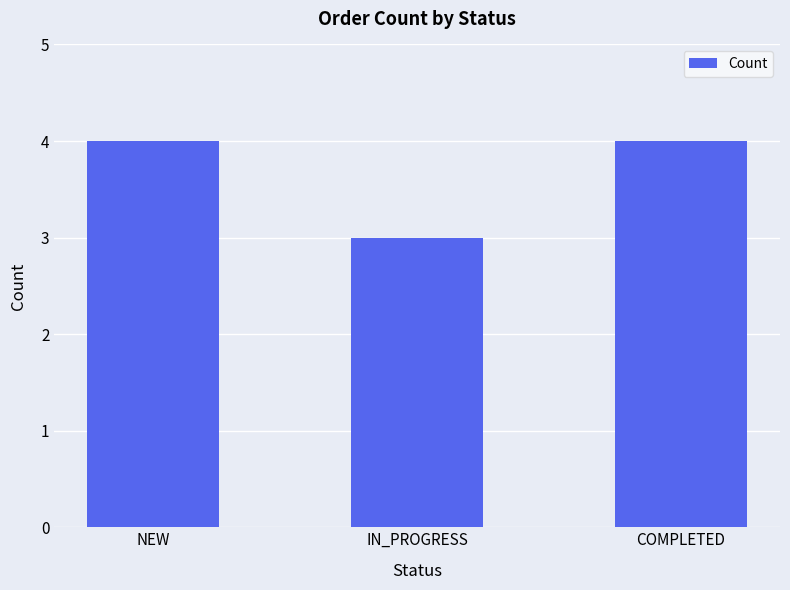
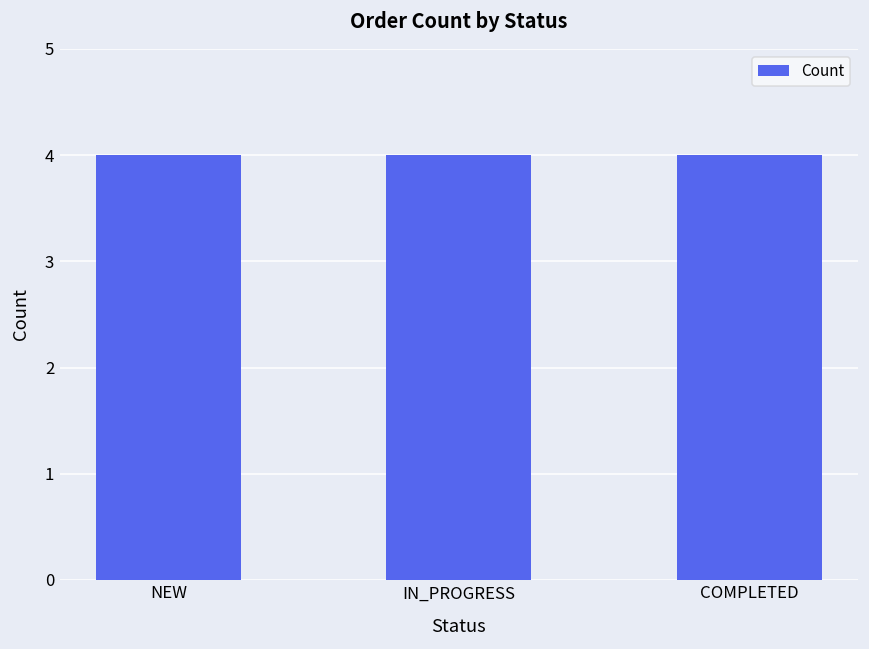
  {
    "NEW": 4,
-   "IN_PROGRESS": 3,
+   "IN_PROGRESS": 4,
    "COMPLETED": 4
  }
